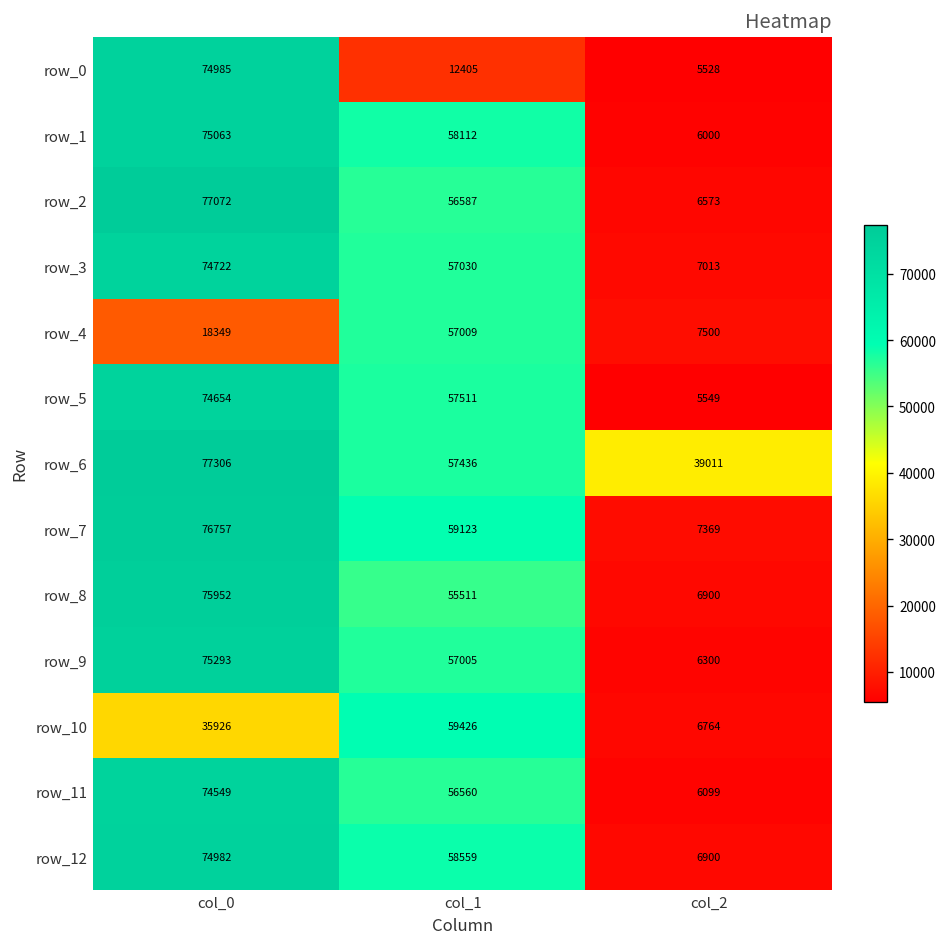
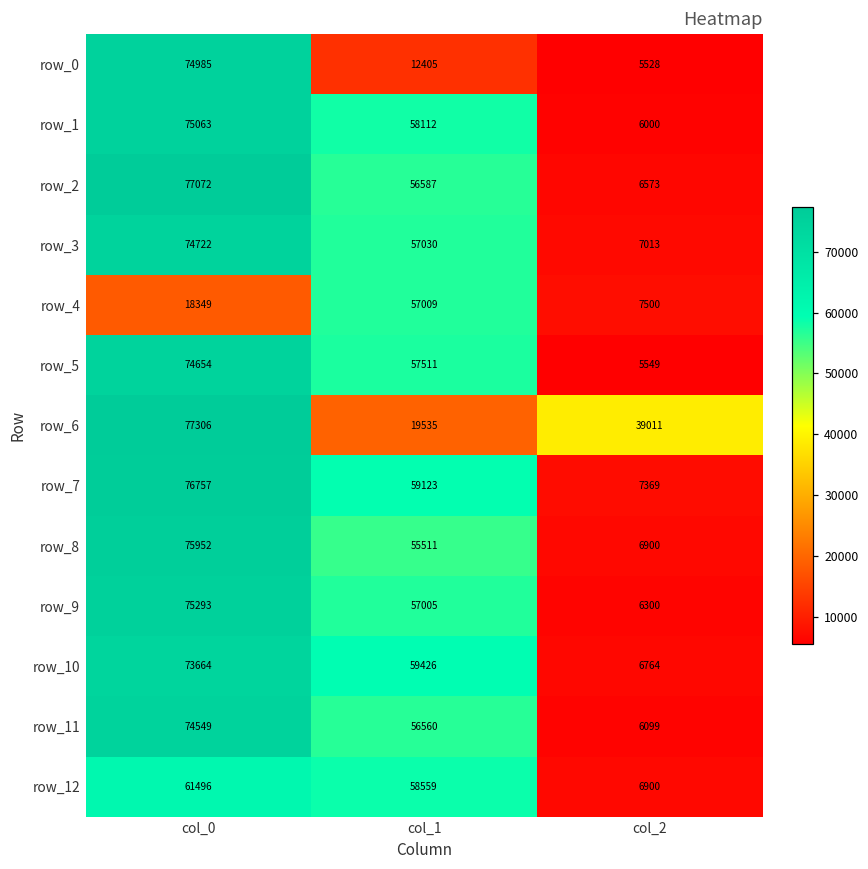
  {
    "row_0": {
      "col_0": 74985,
      "col_1": 12405,
      "col_2": 5528
    },
    "row_1": {
      "col_0": 75063,
      "col_1": 58112,
      "col_2": 6000
    },
    "row_2": {
      "col_0": 77072,
      "col_1": 56587,
      "col_2": 6573
    },
    "row_3": {
      "col_0": 74722,
      "col_1": 57030,
      "col_2": 7013
    },
    "row_4": {
      "col_0": 18349,
      "col_1": 57009,
      "col_2": 7500
    },
    "row_5": {
      "col_0": 74654,
      "col_1": 57511,
      "col_2": 5549
    },
    "row_6": {
      "col_0": 77306,
-     "col_1": 57436,
+     "col_1": 19535,
      "col_2": 39011
    },
    "row_7": {
      "col_0": 76757,
      "col_1": 59123,
      "col_2": 7369
    },
    "row_8": {
      "col_0": 75952,
      "col_1": 55511,
      "col_2": 6900
    },
    "row_9": {
      "col_0": 75293,
      "col_1": 57005,
      "col_2": 6300
    },
    "row_10": {
-     "col_0": 35926,
+     "col_0": 73664,
      "col_1": 59426,
      "col_2": 6764
    },
    "row_11": {
      "col_0": 74549,
      "col_1": 56560,
      "col_2": 6099
    },
    "row_12": {
-     "col_0": 74982,
+     "col_0": 61496,
      "col_1": 58559,
      "col_2": 6900
    }
  }
